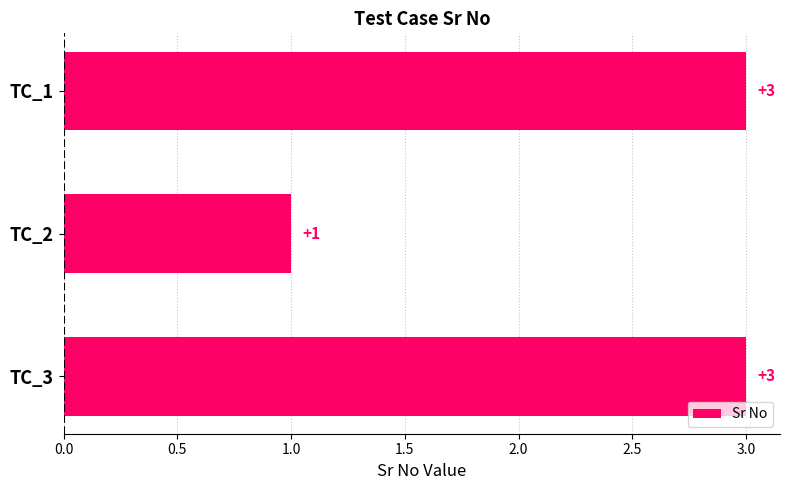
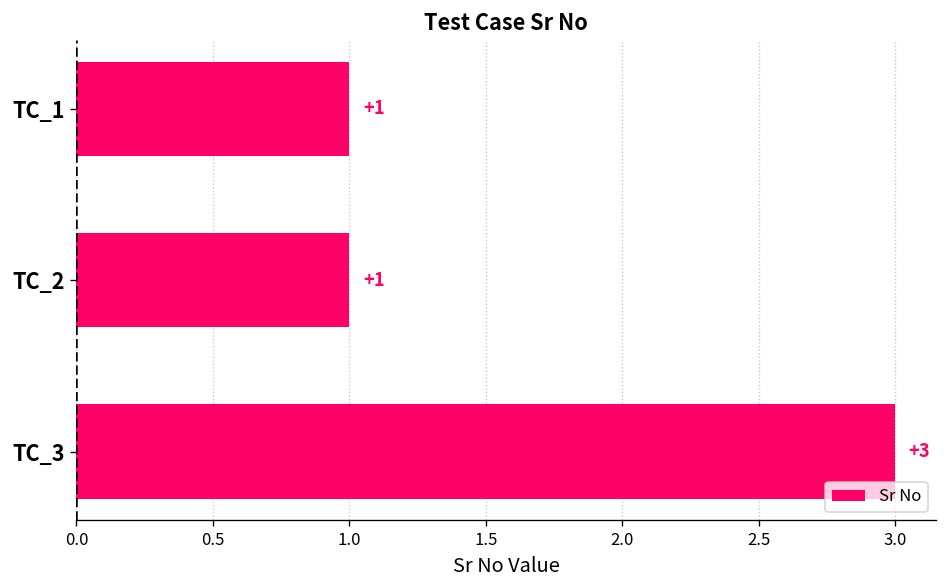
  {
-   "TC_1": "+3",
+   "TC_1": "+1",
    "TC_2": "+1",
    "TC_3": "+3"
  }
